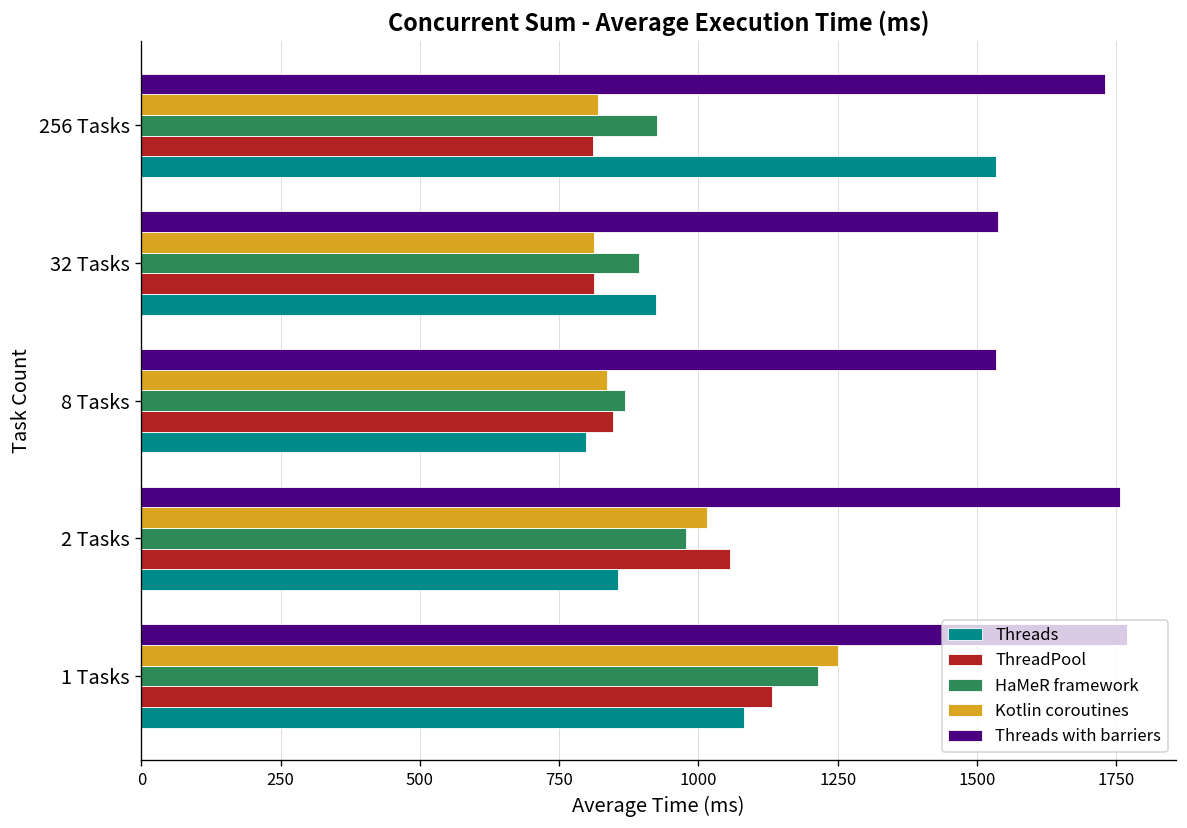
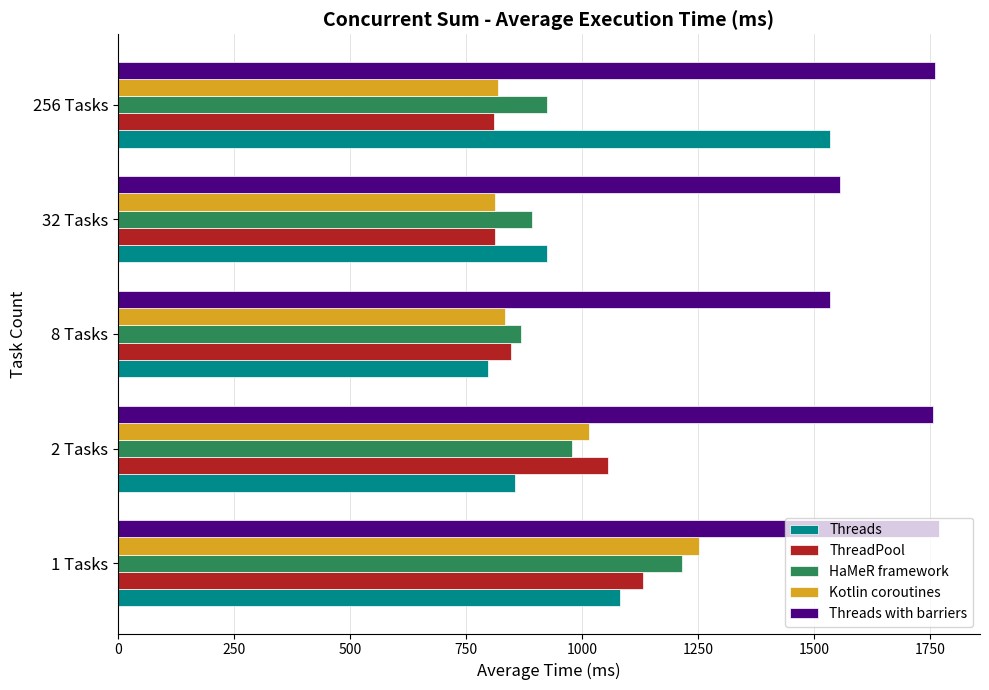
  {
    "Threads": {
      "256 Tasks": 1530,
      "32 Tasks": 920,
      "8 Tasks": 800,
      "2 Tasks": 860,
      "1 Tasks": 1080
    },
    "ThreadPool": {
      "256 Tasks": 810,
      "32 Tasks": 810,
      "8 Tasks": 850,
      "2 Tasks": 1060,
      "1 Tasks": 1130
    },
    "HaMeR framework": {
      "256 Tasks": 930,
      "32 Tasks": 890,
      "8 Tasks": 870,
      "2 Tasks": 980,
      "1 Tasks": 1210
    },
    "Kotlin coroutines": {
      "256 Tasks": 820,
      "32 Tasks": 810,
      "8 Tasks": 830,
      "2 Tasks": 1020,
      "1 Tasks": 1250
    },
    "Threads with barriers": {
-     "256 Tasks": 1730,
-     "32 Tasks": 1540,
+     "256 Tasks": 1760,
+     "32 Tasks": 1560,
      "8 Tasks": 1530,
      "2 Tasks": 1760
    }
  }
